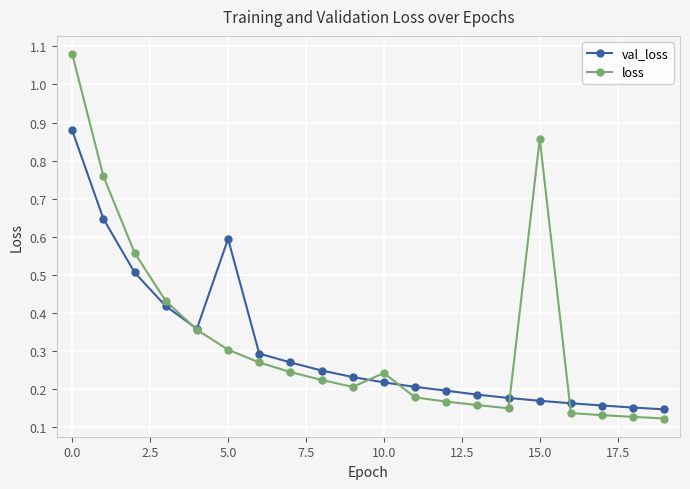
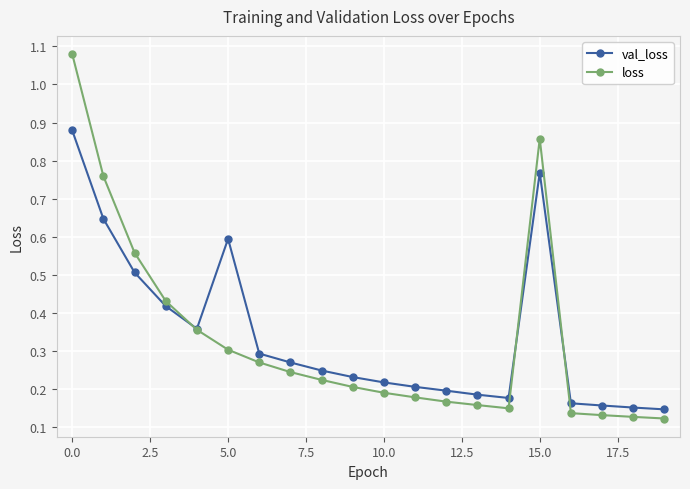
  {
    "val_loss": {
      "0.0": 0.88,
      "5.0": 0.59,
      "10.0": 0.22,
-     "15.0": 0.17
+     "15.0": 0.77
    },
    "loss": {
      "0.0": 1.08,
      "5.0": 0.30,
-     "10.0": 0.24,
+     "10.0": 0.19,
      "15.0": 0.86
    }
  }
